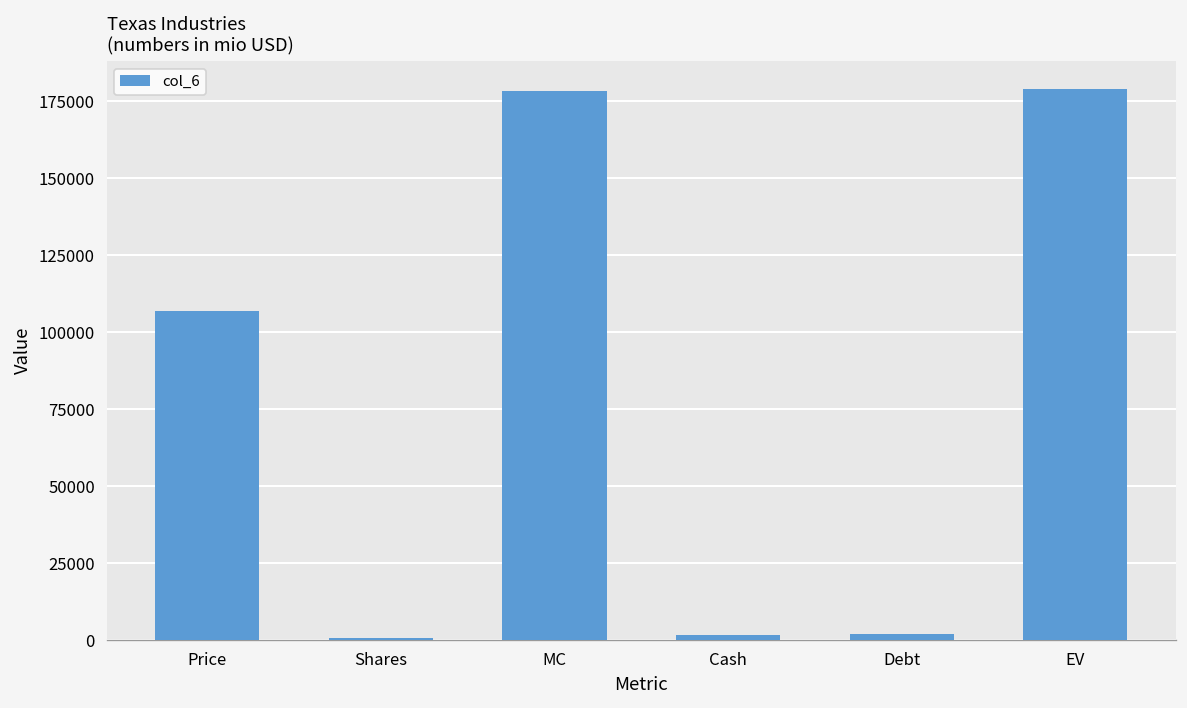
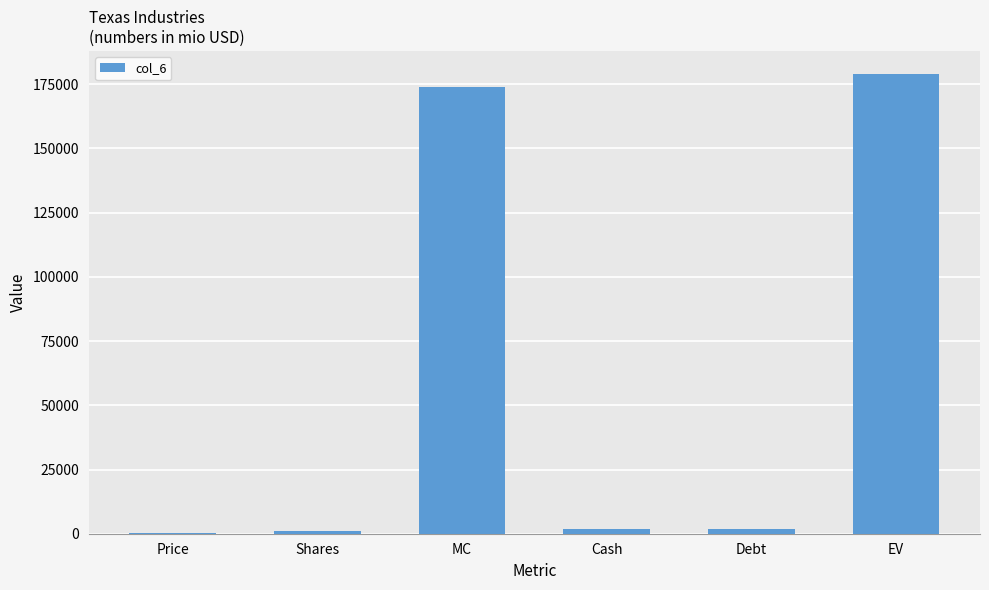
  {
-   "Price": 107000,
-   "MC": 178000,
+   "Price": 0,
+   "MC": 174000,
    "Cash": 2000,
    "Debt": 2000,
    "EV": 179000
  }
